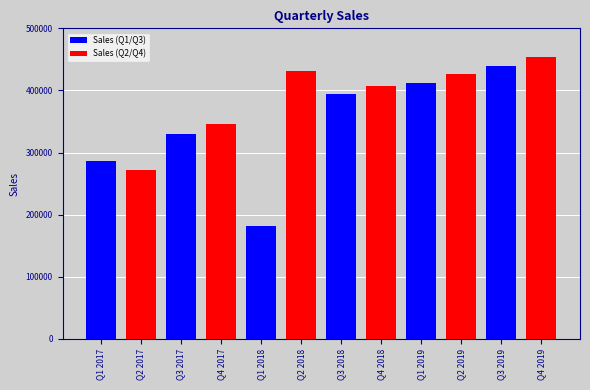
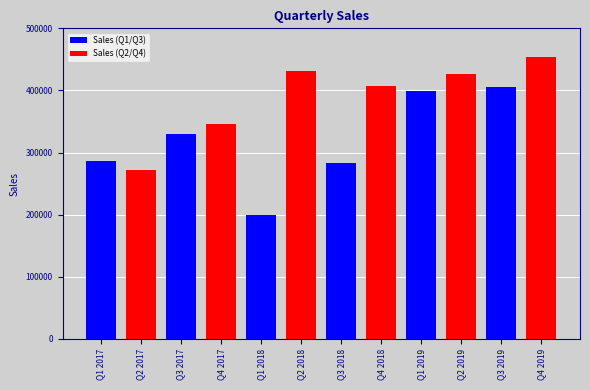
  {
    "Sales (Q1/Q3)": {
      "Q1 2017": 290000,
      "Q3 2017": 330000,
-     "Q1 2018": 180000,
-     "Q3 2018": 400000,
-     "Q1 2019": 410000,
-     "Q3 2019": 440000
+     "Q1 2018": 200000,
+     "Q3 2018": 280000,
+     "Q1 2019": 400000,
+     "Q3 2019": 410000
    },
    "Sales (Q2/Q4)": {
      "Q2 2017": 270000,
      "Q4 2017": 350000,
      "Q2 2018": 430000,
      "Q4 2018": 410000,
      "Q2 2019": 430000,
      "Q4 2019": 450000
    }
  }
